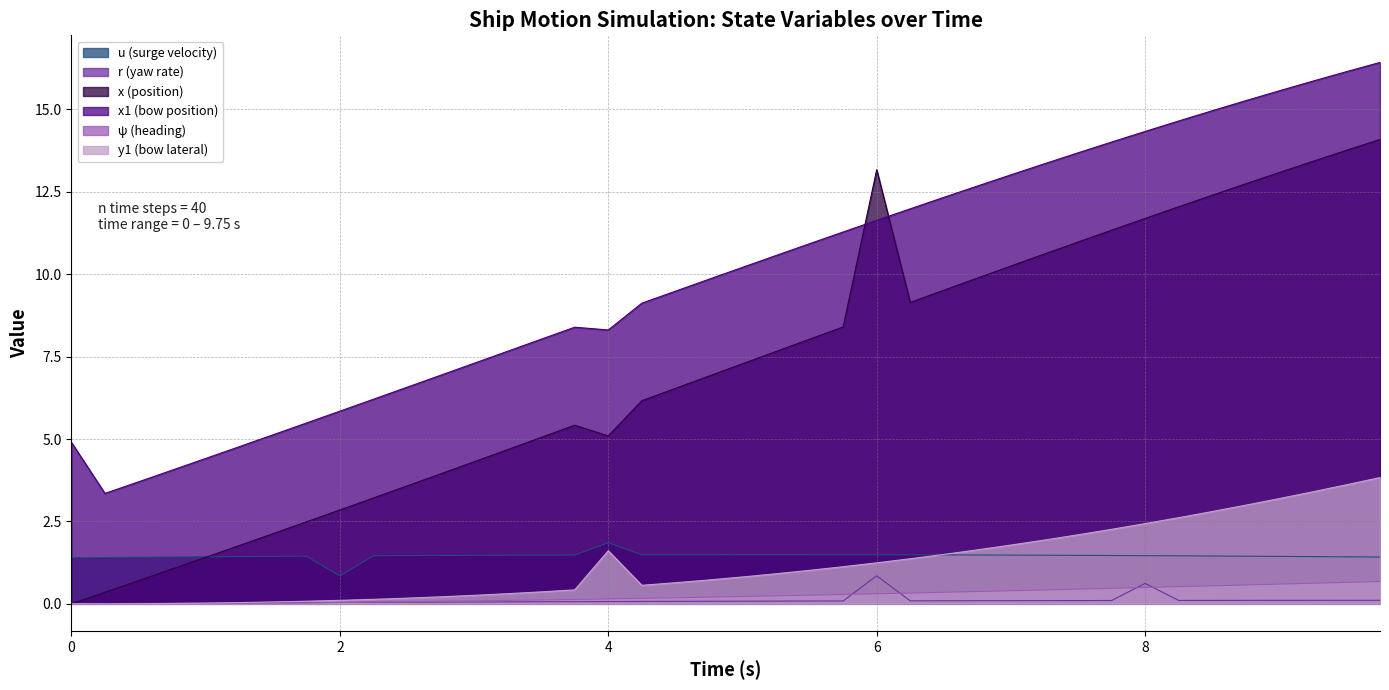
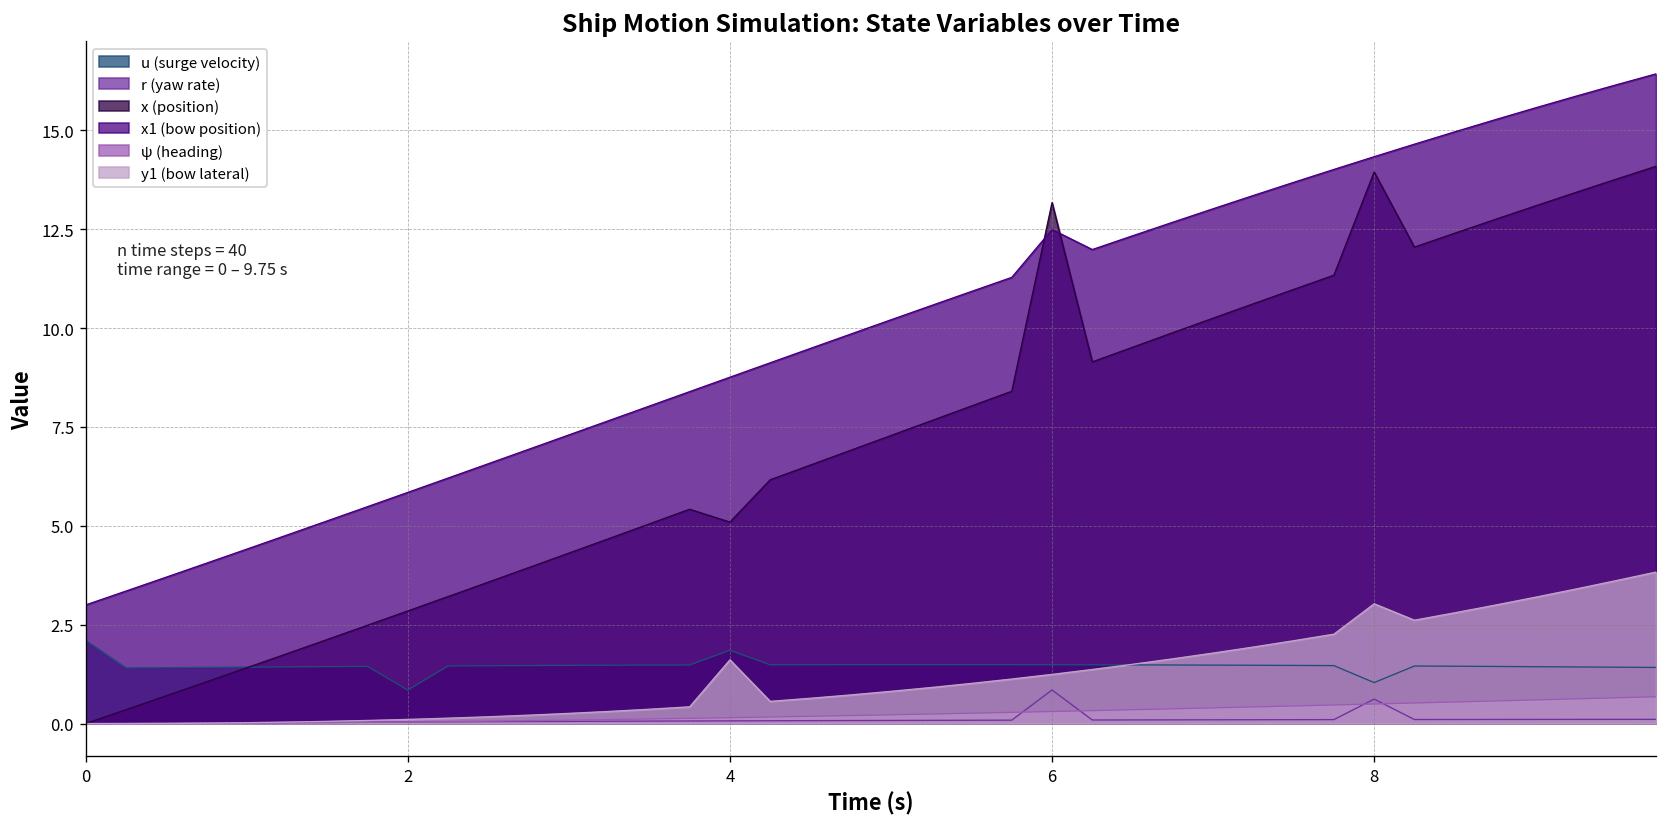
  {
    "u (surge velocity)": {
-     "0": 1.4,
+     "0": 2.1,
      "2": 0.8,
      "4": 1.9,
      "6": 1.5,
-     "8": 1.5
+     "8": 1.0
    },
    "r (yaw rate)": {
      "4": 0.1,
      "6": 0.8,
      "8": 0.6
    },
    "x (position)": {
      "2": 2.8,
      "4": 5.1,
      "6": 13.2,
-     "8": 11.7
+     "8": 13.9
    },
    "x1 (bow position)": {
-     "0": 4.9,
+     "0": 3.0,
      "2": 5.8,
-     "4": 8.3,
-     "6": 11.6,
+     "4": 8.8,
+     "6": 12.5,
      "8": 14.3
    },
    "ψ (heading)": {
      "4": 0.1,
      "6": 0.3,
      "8": 0.5
    },
    "y1 (bow lateral)": {
      "4": 1.6,
      "6": 1.2,
-     "8": 2.4
+     "8": 3.0
    }
  }
